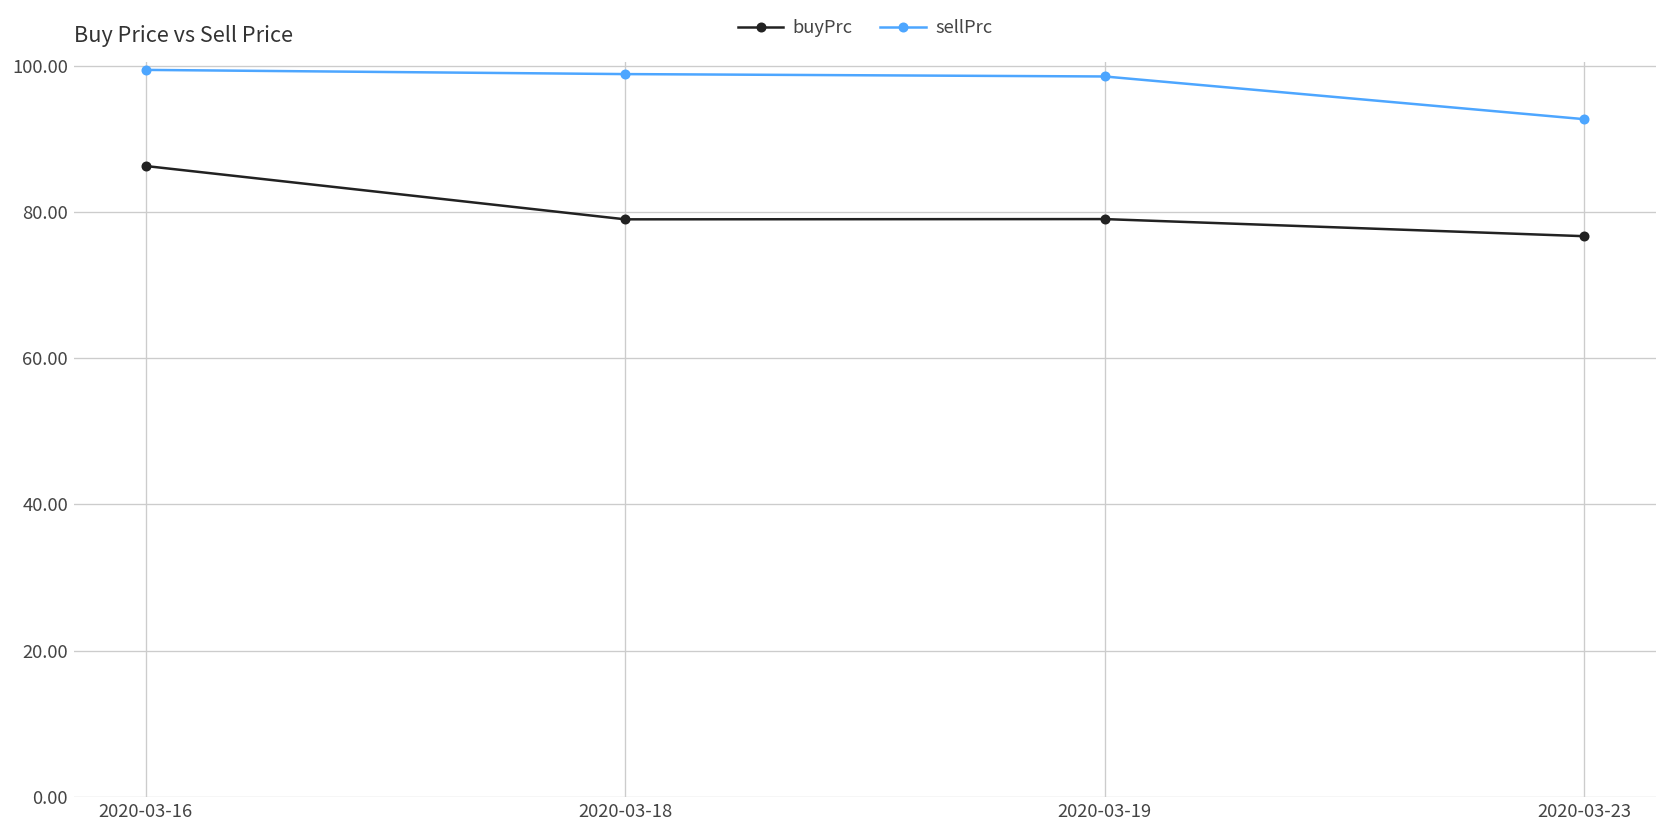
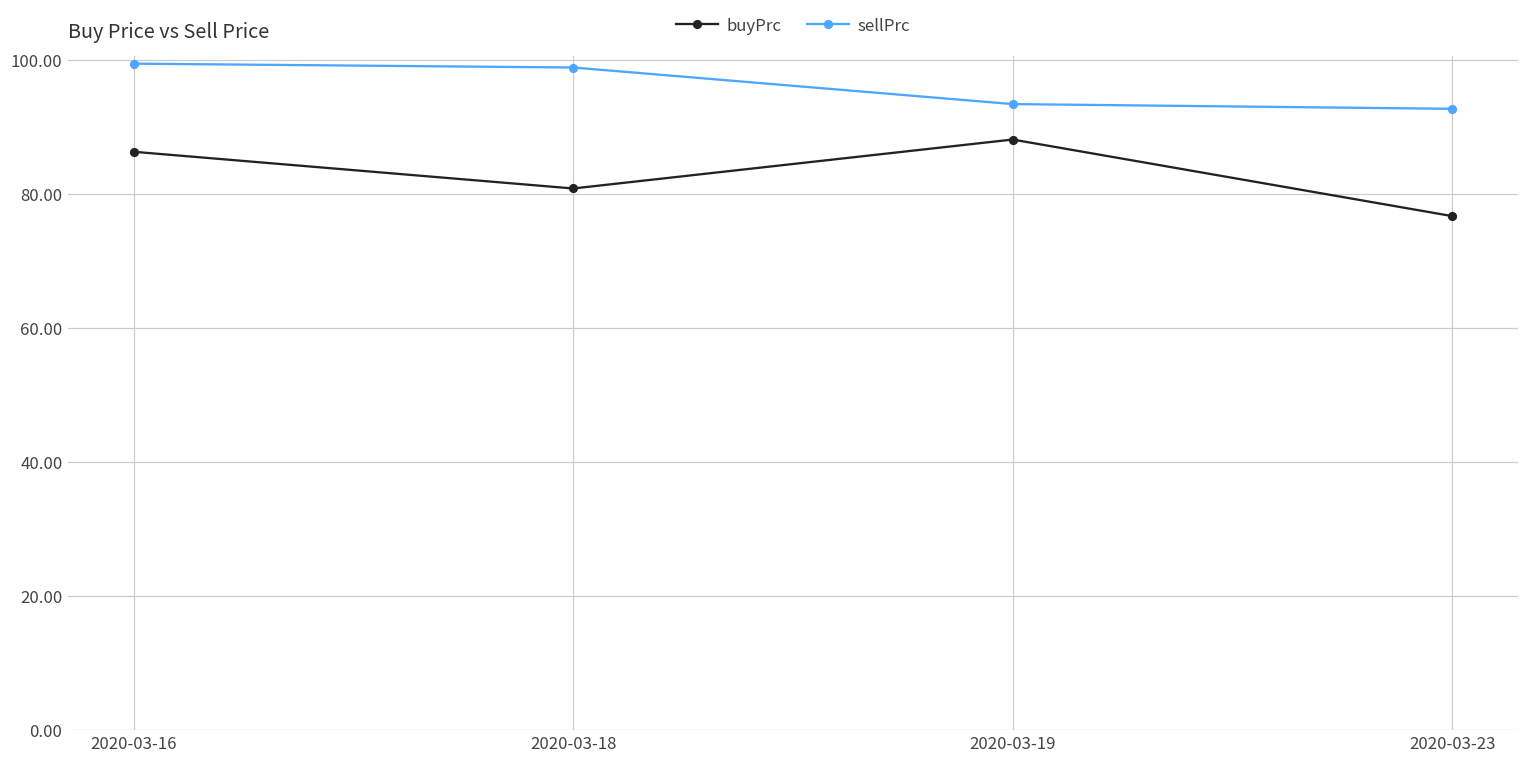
  {
    "buyPrc": {
      "2020-03-16": 86,
-     "2020-03-18": 79,
-     "2020-03-19": 79,
+     "2020-03-18": 81,
+     "2020-03-19": 88,
      "2020-03-23": 77
    },
    "sellPrc": {
      "2020-03-16": 99,
      "2020-03-18": 99,
-     "2020-03-19": 99,
+     "2020-03-19": 93,
      "2020-03-23": 93
    }
  }
